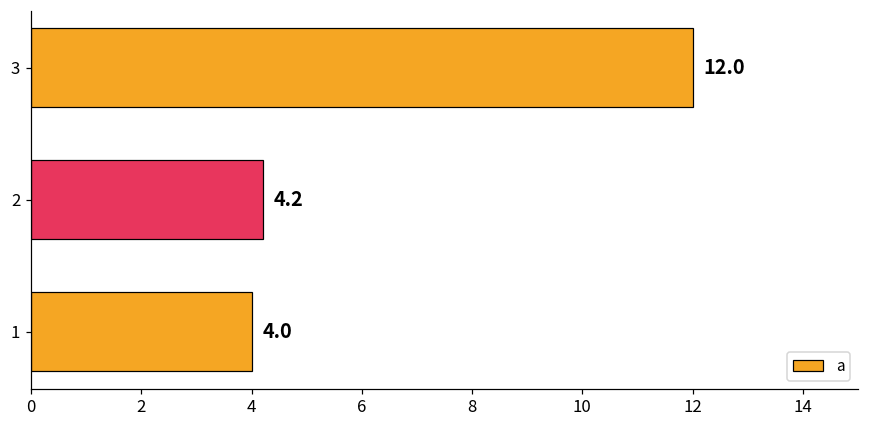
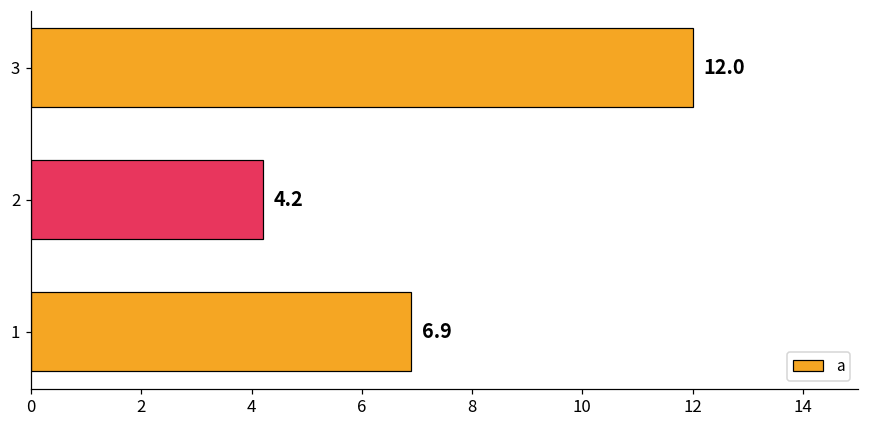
  {
    "3": 12.0,
    "2": 4.2,
-   "1": 4.0
+   "1": 6.9
  }
